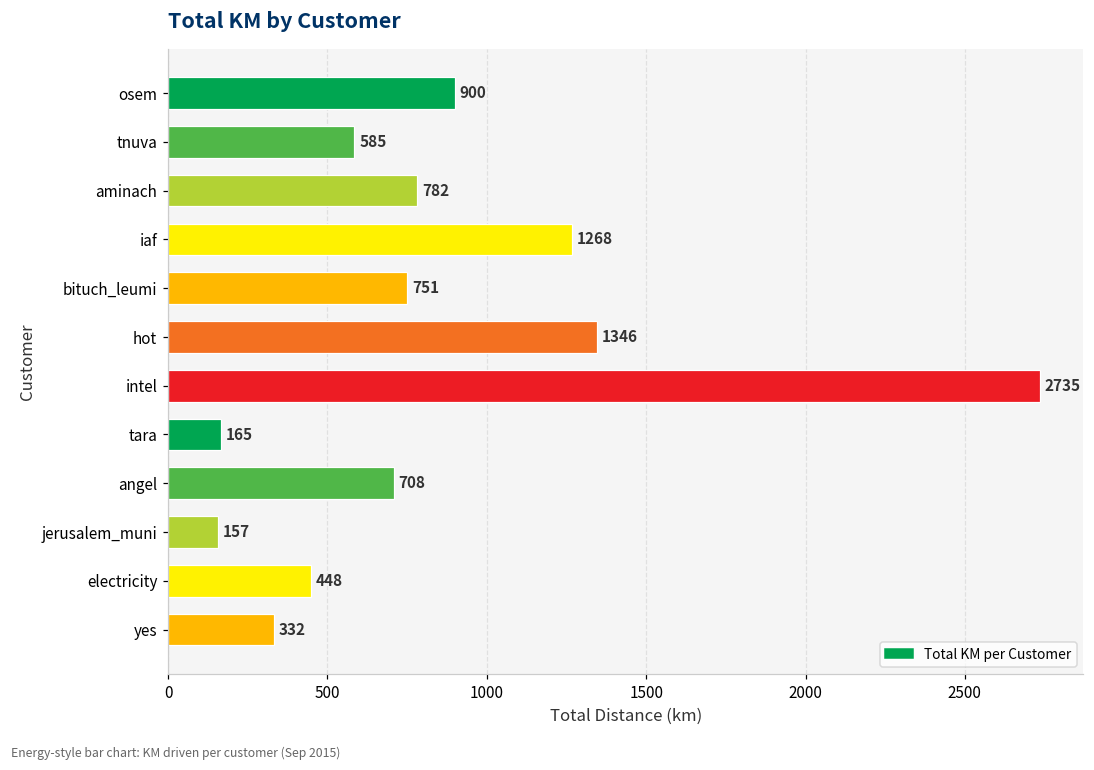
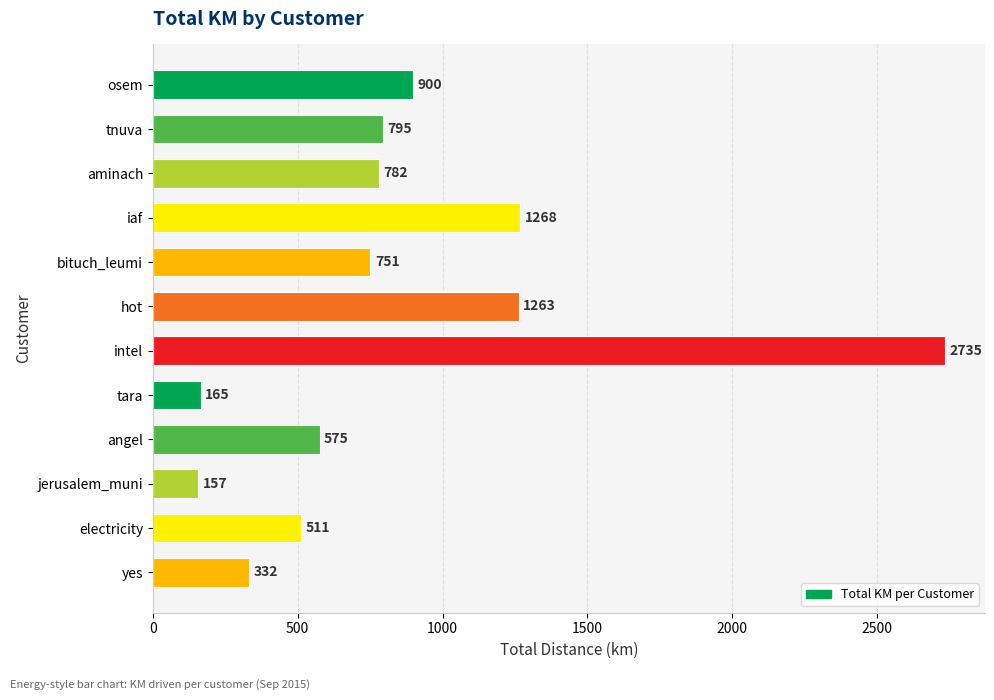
  {
    "osem": 900,
-   "tnuva": 585,
+   "tnuva": 795,
    "aminach": 782,
    "iaf": 1268,
    "bituch_leumi": 751,
-   "hot": 1346,
+   "hot": 1263,
    "intel": 2735,
    "tara": 165,
-   "angel": 708,
+   "angel": 575,
    "jerusalem_muni": 157,
-   "electricity": 448,
+   "electricity": 511,
    "yes": 332
  }
